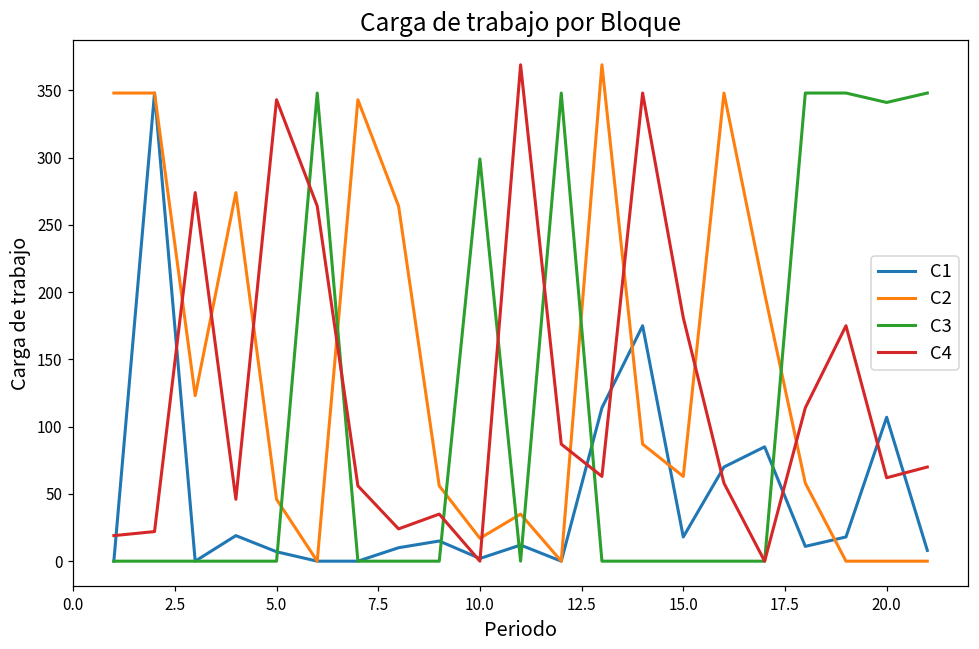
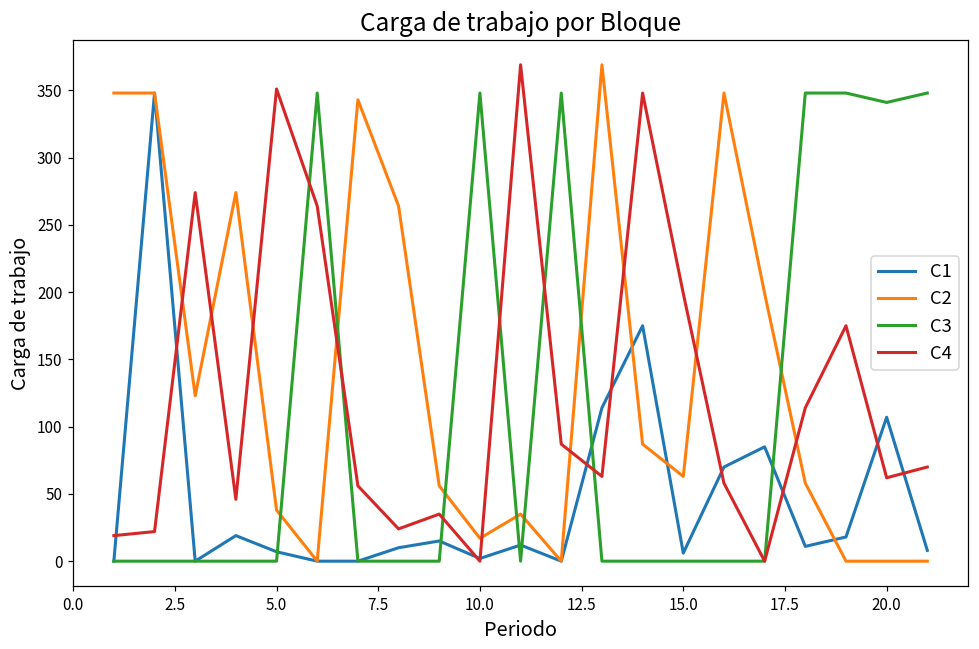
  {
    "C1": {
      "5.0": 7,
-     "15.0": 18,
+     "15.0": 6,
      "20.0": 107
    },
    "C2": {
-     "5.0": 46,
+     "5.0": 38,
      "10.0": 17,
      "15.0": 63,
      "20.0": 0
    },
    "C3": {
      "5.0": 0,
-     "10.0": 299,
+     "10.0": 348,
      "15.0": 0,
      "20.0": 341
    },
    "C4": {
-     "5.0": 343,
-     "15.0": 181,
+     "5.0": 351,
+     "15.0": 199,
      "20.0": 62
    }
  }
